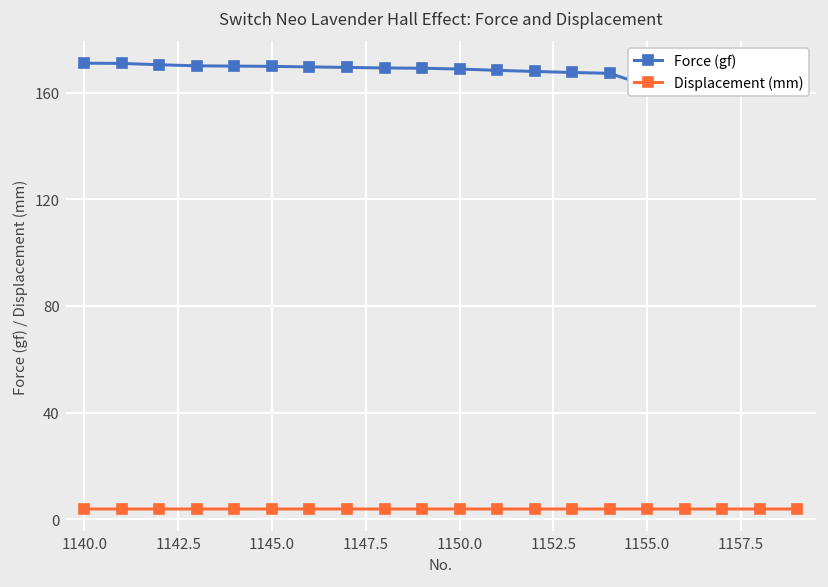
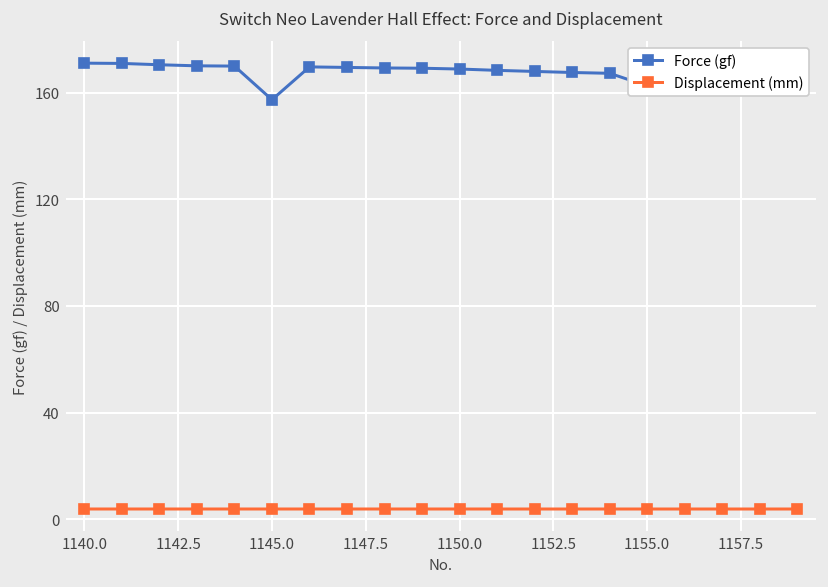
  {
    "Force (gf)": {
      "1140.0": 171,
-     "1145.0": 170,
+     "1145.0": 157,
      "1150.0": 169
    },
    "Displacement (mm)": {
      "1140.0": 4,
      "1145.0": 4,
      "1150.0": 4,
      "1155.0": 4
    }
  }
